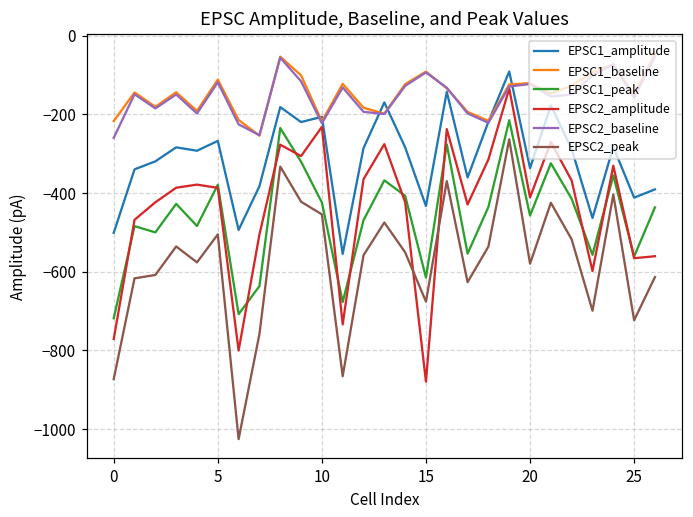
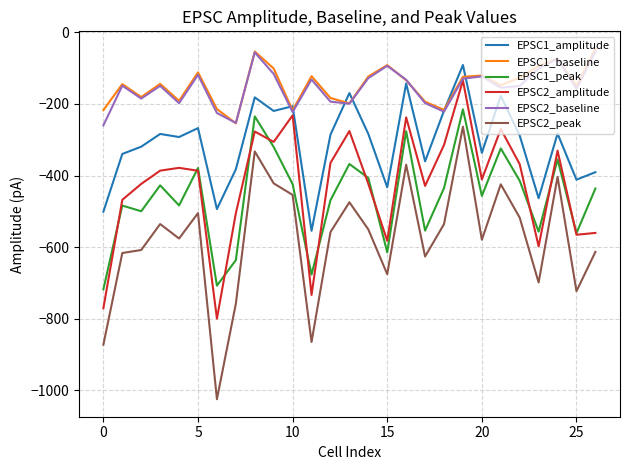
  {
    "EPSC1_amplitude": {
      "0": -500,
      "5": -270,
      "10": -210,
      "15": -430,
      "20": -340,
      "25": -410
    },
    "EPSC1_baseline": {
      "0": -220
    },
    "EPSC1_peak": {
      "0": -720,
      "5": -380,
      "10": -420,
      "15": -610,
      "20": -460
    },
    "EPSC2_amplitude": {
      "0": -770,
      "5": -390,
      "10": -230,
-     "15": -880,
+     "15": -580,
      "20": -410
    },
    "EPSC2_baseline": {
      "0": -260
    },
    "EPSC2_peak": {
      "0": -870,
      "5": -510,
      "10": -450,
      "15": -680,
      "20": -580,
      "25": -720
    }
  }
